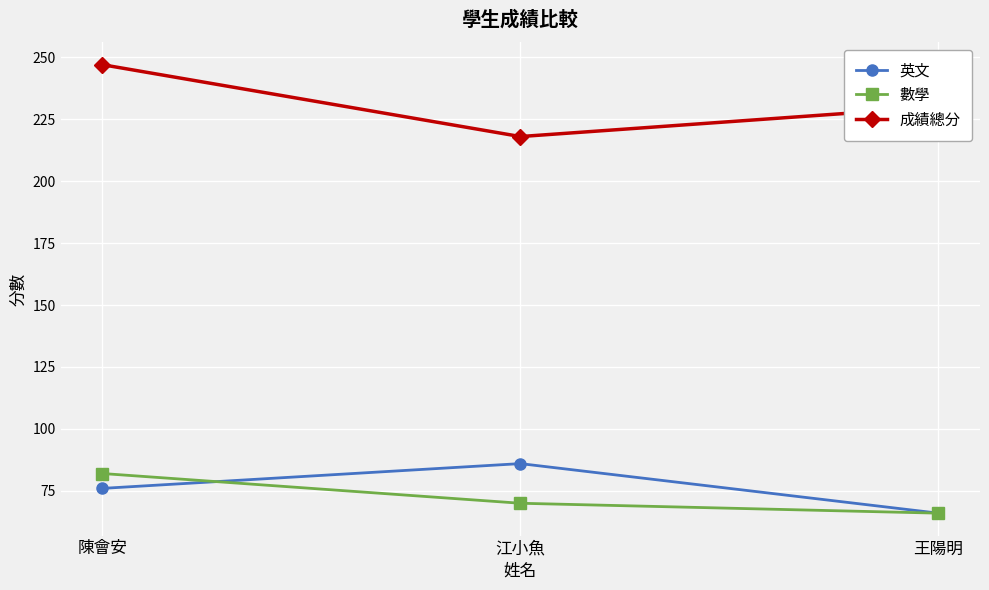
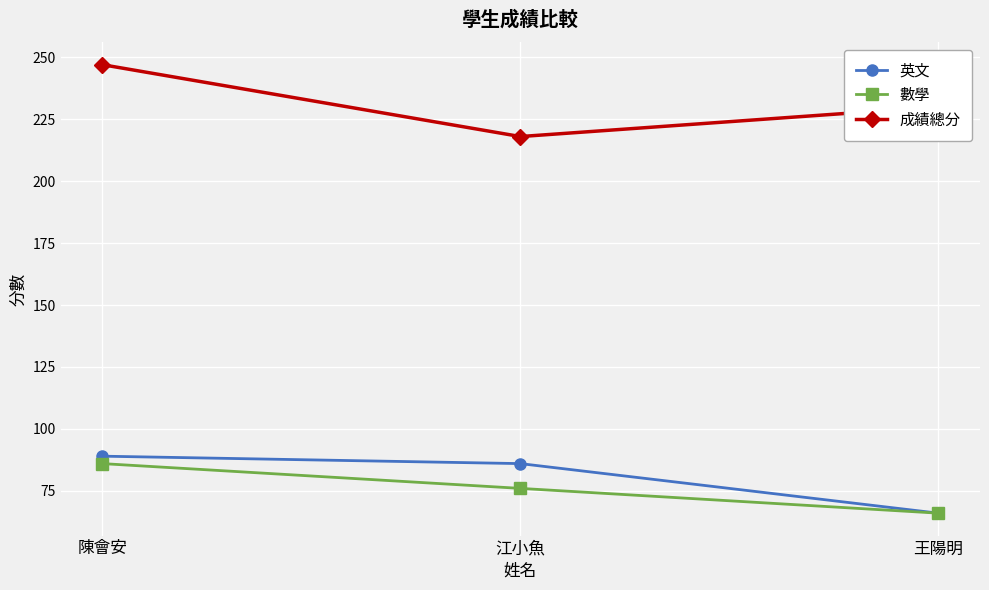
  {
    "英文": {
-     "陳會安": 76,
+     "陳會安": 89,
      "江小魚": 86
    },
    "數學": {
-     "陳會安": 82,
-     "江小魚": 70
+     "陳會安": 86,
+     "江小魚": 76
    },
    "成績總分": {
      "陳會安": 247,
      "江小魚": 218
    }
  }
